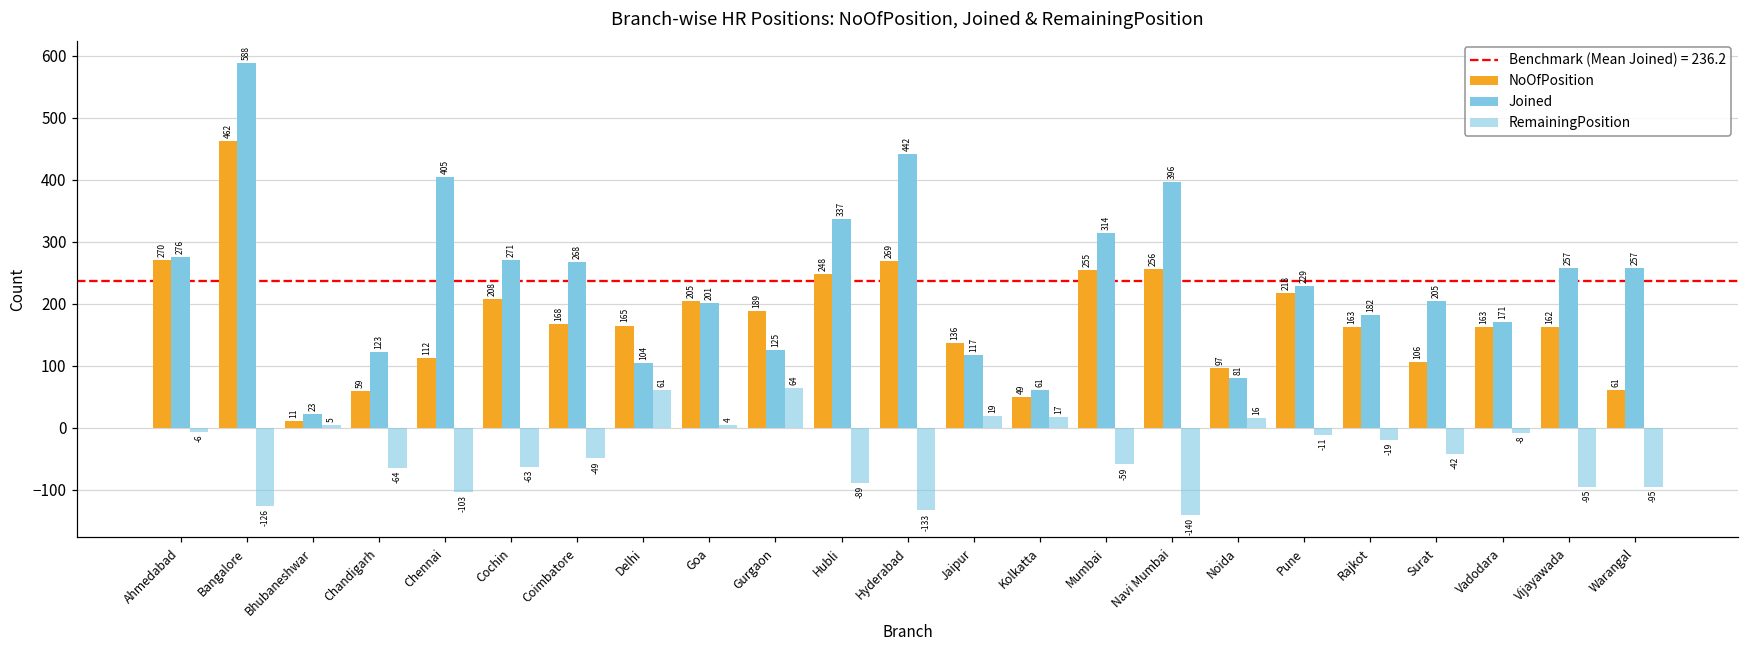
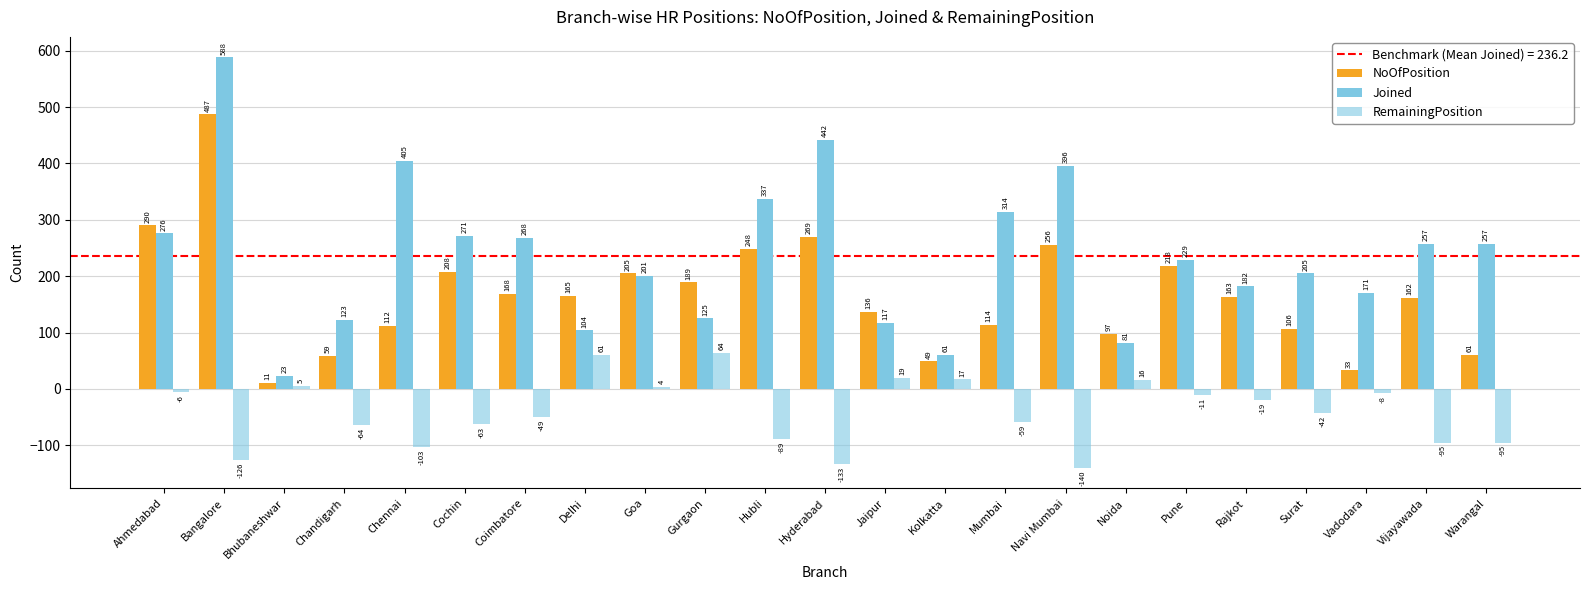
  {
    "NoOfPosition": {
-     "Ahmedabad": 270,
-     "Bangalore": 462,
+     "Ahmedabad": 290,
+     "Bangalore": 487,
      "Bhubaneshwar": 11,
      "Chandigarh": 59,
      "Chennai": 112,
      "Cochin": 208,
      "Coimbatore": 168,
      "Delhi": 165,
      "Goa": 205,
      "Gurgaon": 189,
      "Hubli": 248,
      "Hyderabad": 269,
      "Jaipur": 136,
      "Kolkatta": 49,
-     "Mumbai": 255,
+     "Mumbai": 114,
      "Navi Mumbai": 256,
      "Noida": 97,
      "Pune": 218,
      "Rajkot": 163,
      "Surat": 106,
-     "Vadodara": 163,
+     "Vadodara": 33,
      "Vijayawada": 162,
      "Warangal": 61
    }
  }
